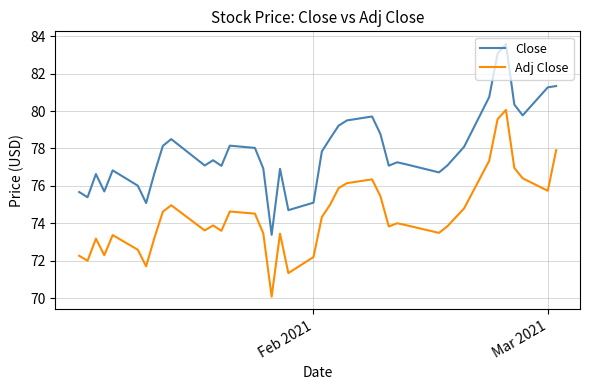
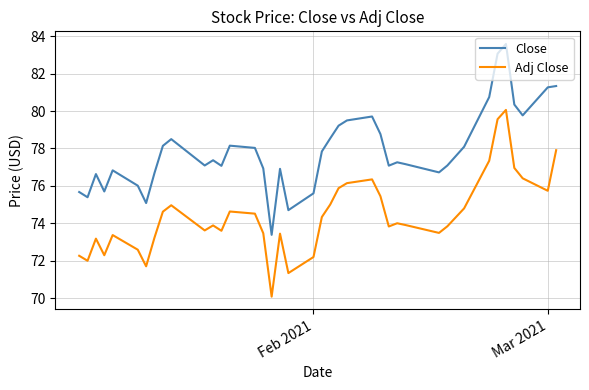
  {
    "Close": {
-     "Feb 2021": 75.1,
+     "Feb 2021": 75.6,
      "Mar 2021": 81.3
    },
    "Adj Close": {
      "Feb 2021": 72.2,
      "Mar 2021": 75.7
    }
  }
